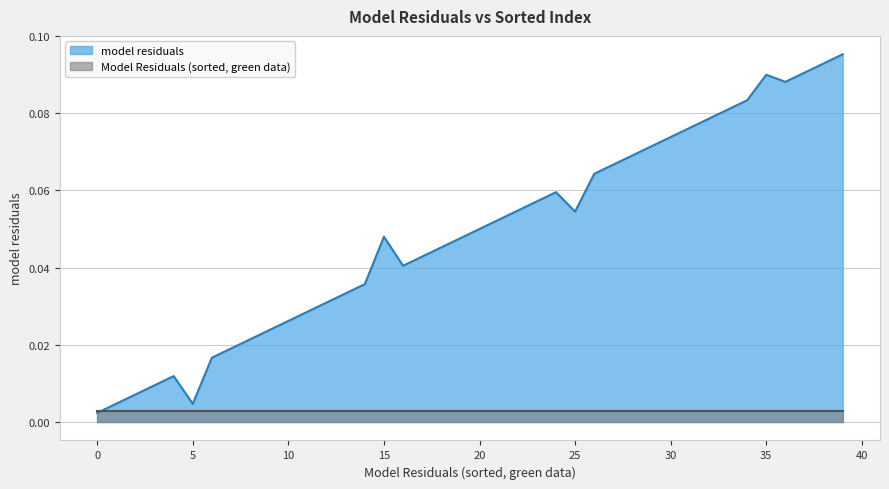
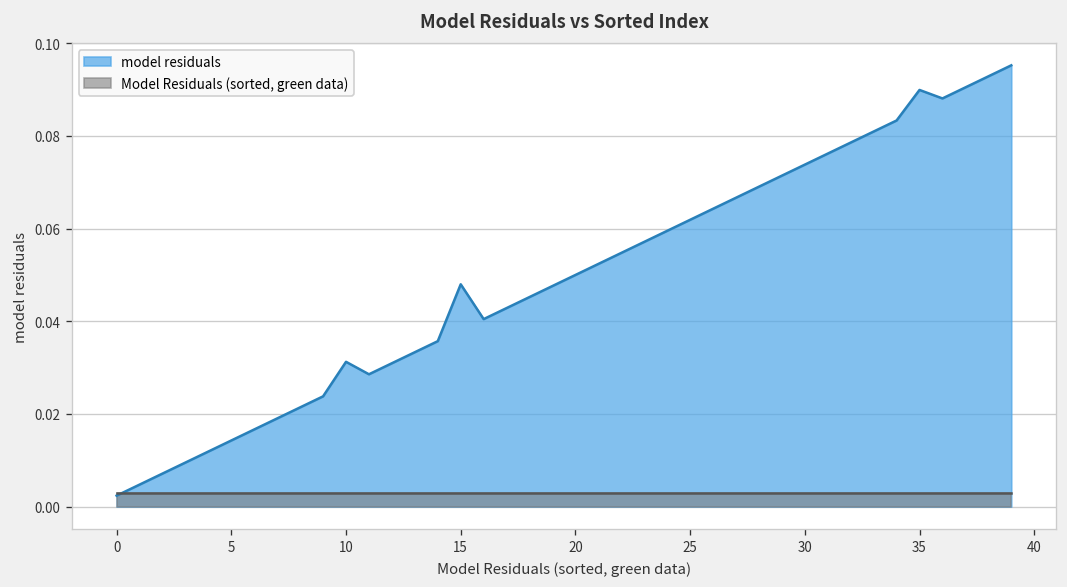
  {
    "model residuals": {
-     "5": 0.005,
-     "10": 0.026,
+     "5": 0.014,
+     "10": 0.031,
      "15": 0.048,
      "20": 0.050,
-     "25": 0.055,
+     "25": 0.062,
      "30": 0.074,
      "35": 0.090
    },
    "Model Residuals (sorted, green data)": {
      "5": 0.003,
      "10": 0.003,
      "15": 0.003,
      "20": 0.003,
      "25": 0.003,
      "30": 0.003,
      "35": 0.003
    }
  }
